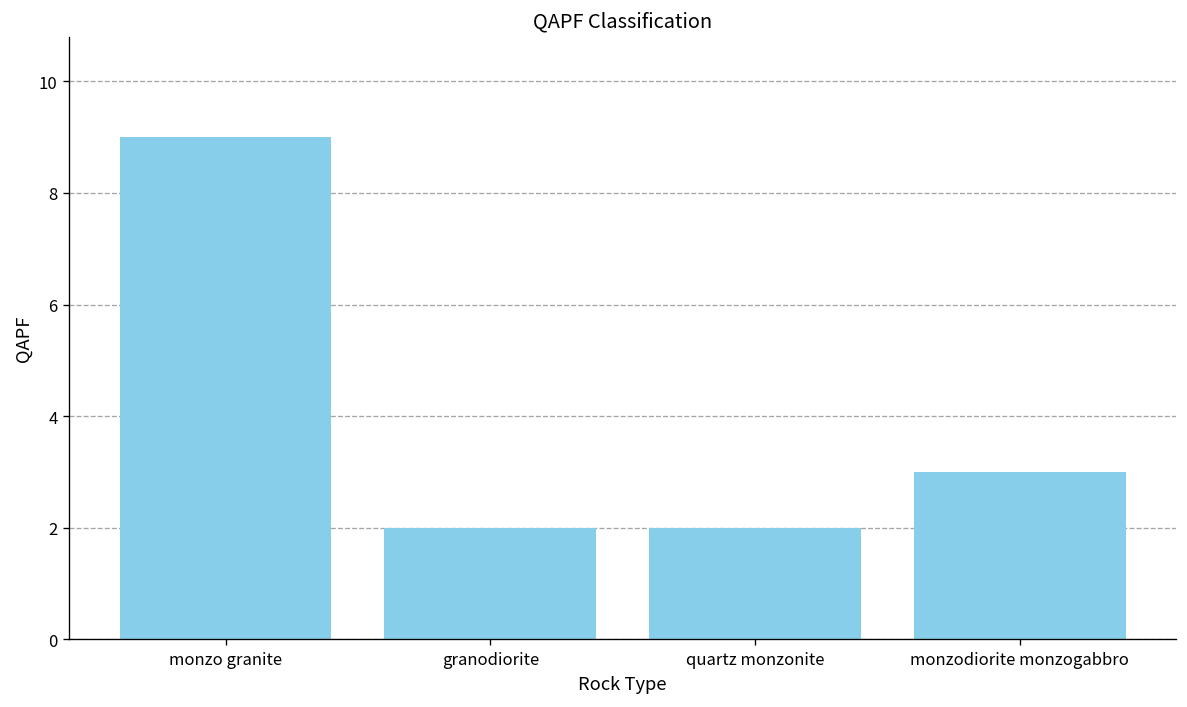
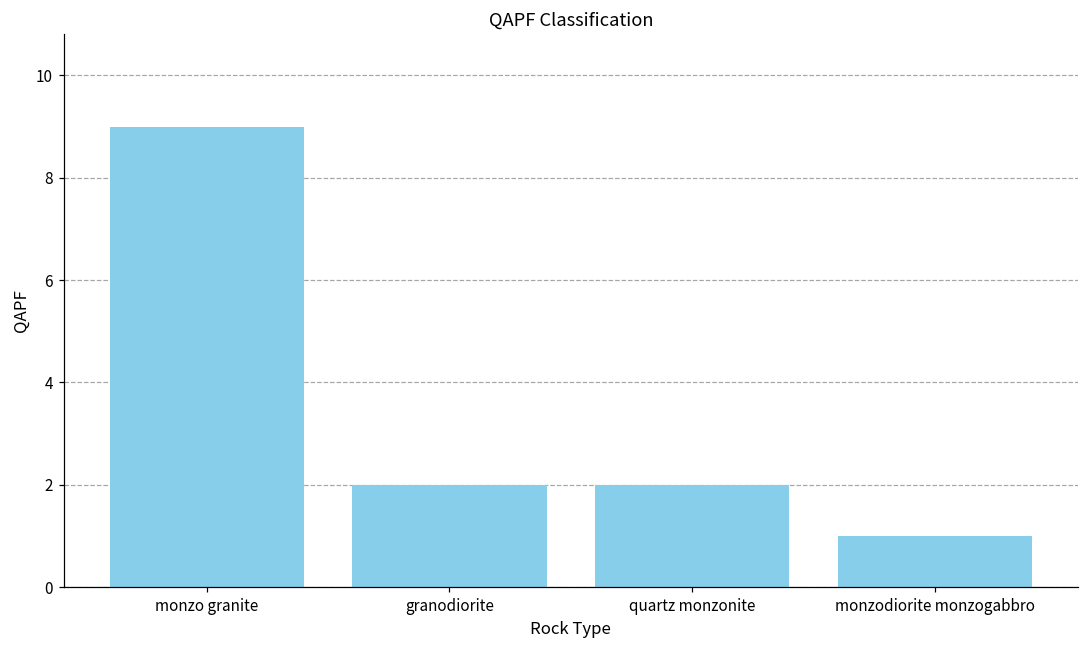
  {
    "monzo granite": 9,
    "granodiorite": 2,
    "quartz monzonite": 2,
-   "monzodiorite monzogabbro": 3
+   "monzodiorite monzogabbro": 1
  }
